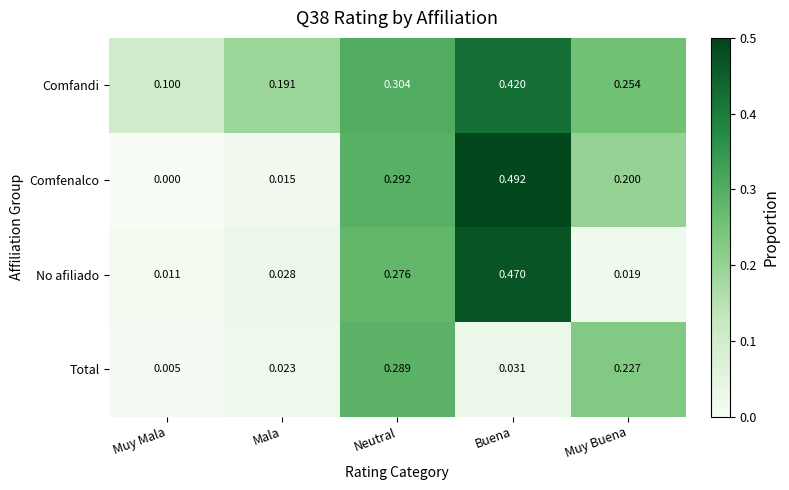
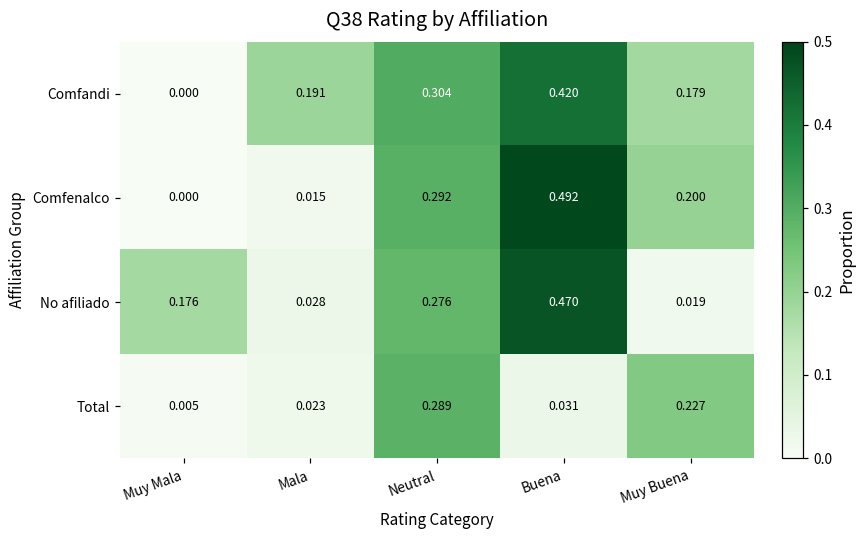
  {
    "Comfandi": {
-     "Muy Mala": 0.100,
+     "Muy Mala": 0.000,
      "Mala": 0.191,
      "Neutral": 0.304,
      "Buena": 0.420,
-     "Muy Buena": 0.254
+     "Muy Buena": 0.179
    },
    "Comfenalco": {
      "Muy Mala": 0.000,
      "Mala": 0.015,
      "Neutral": 0.292,
      "Buena": 0.492,
      "Muy Buena": 0.200
    },
    "No afiliado": {
-     "Muy Mala": 0.011,
+     "Muy Mala": 0.176,
      "Mala": 0.028,
      "Neutral": 0.276,
      "Buena": 0.470,
      "Muy Buena": 0.019
    },
    "Total": {
      "Muy Mala": 0.005,
      "Mala": 0.023,
      "Neutral": 0.289,
      "Buena": 0.031,
      "Muy Buena": 0.227
    }
  }
